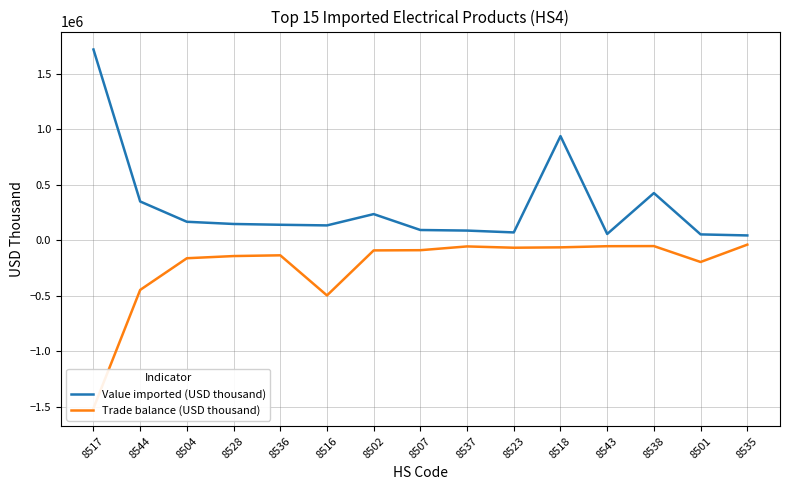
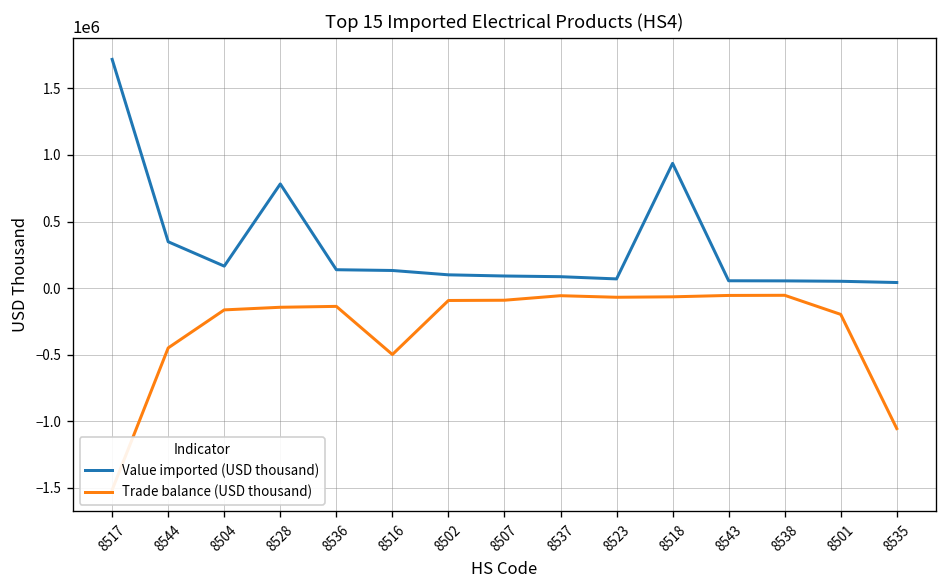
  {
    "Value imported (USD thousand)": {
      "8517": 1720000,
      "8544": 350000,
      "8504": 170000,
-     "8528": 150000,
+     "8528": 780000,
      "8536": 140000,
      "8516": 130000,
-     "8502": 230000,
+     "8502": 100000,
      "8507": 90000,
      "8537": 90000,
      "8523": 70000,
      "8518": 940000,
      "8543": 60000,
-     "8538": 420000,
+     "8538": 50000,
      "8501": 50000,
      "8535": 40000
    },
    "Trade balance (USD thousand)": {
      "8544": -450000,
      "8504": -160000,
      "8528": -140000,
      "8536": -140000,
      "8516": -500000,
      "8502": -90000,
      "8507": -90000,
      "8537": -60000,
      "8523": -70000,
      "8518": -70000,
      "8543": -50000,
      "8538": -50000,
      "8501": -200000,
-     "8535": -40000
+     "8535": -1050000
    }
  }
